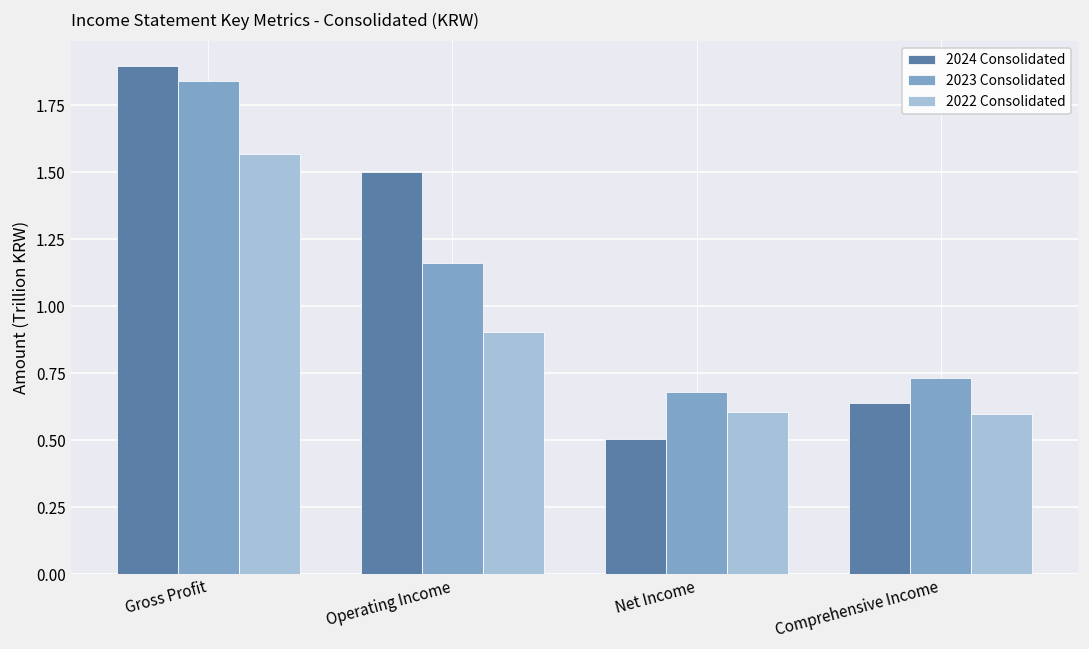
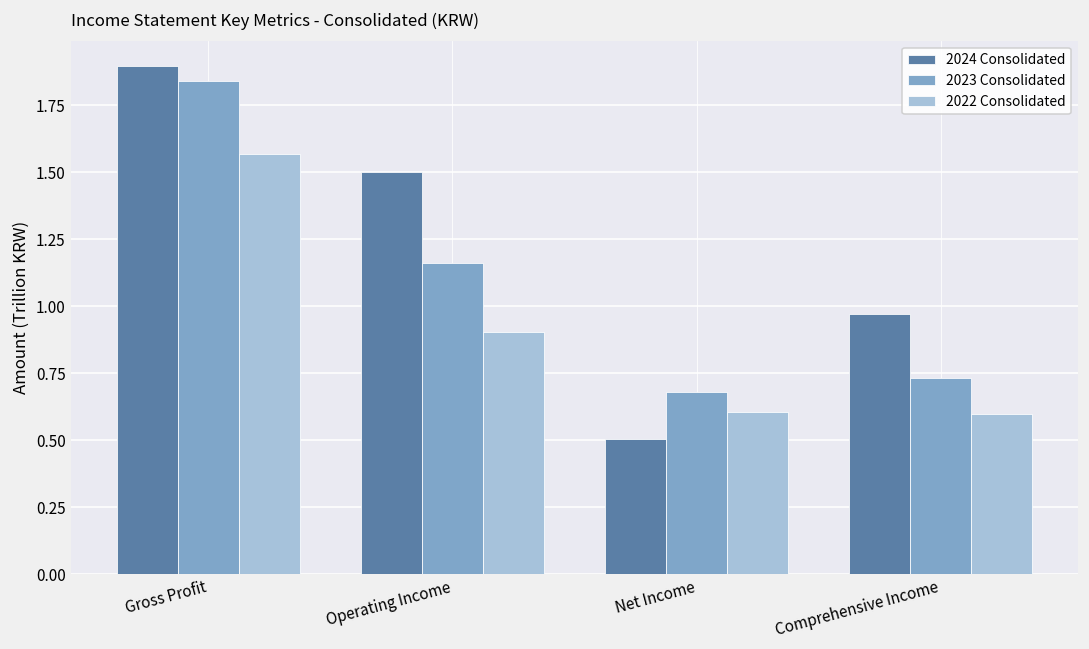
  {
    "2024 Consolidated": {
      "Gross Profit": 1.90,
      "Operating Income": 1.50,
      "Net Income": 0.50,
-     "Comprehensive Income": 0.64
+     "Comprehensive Income": 0.97
    }
  }
